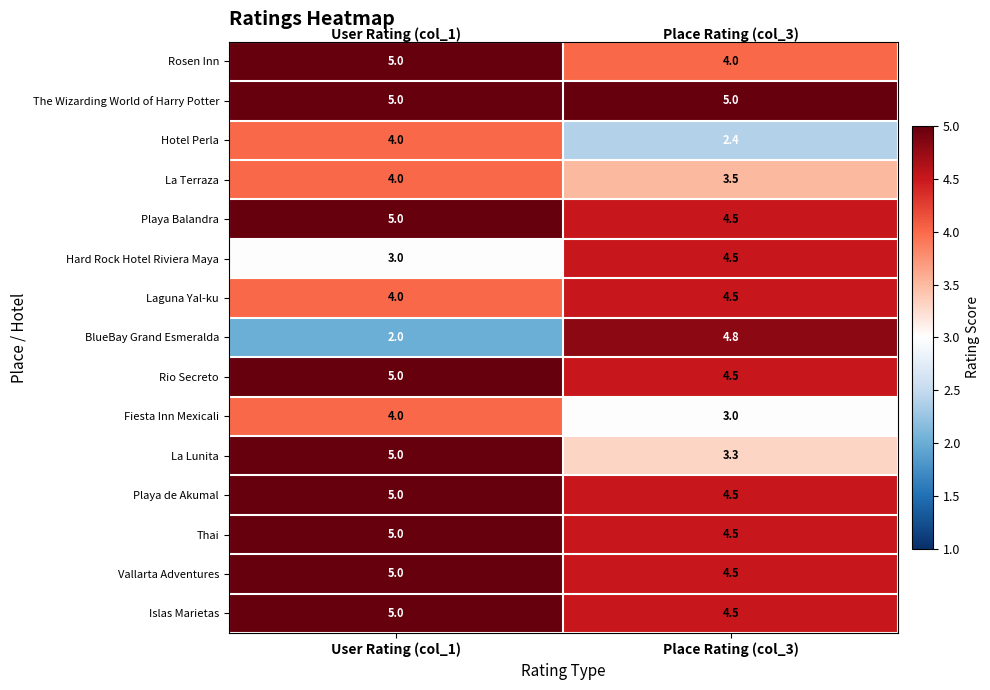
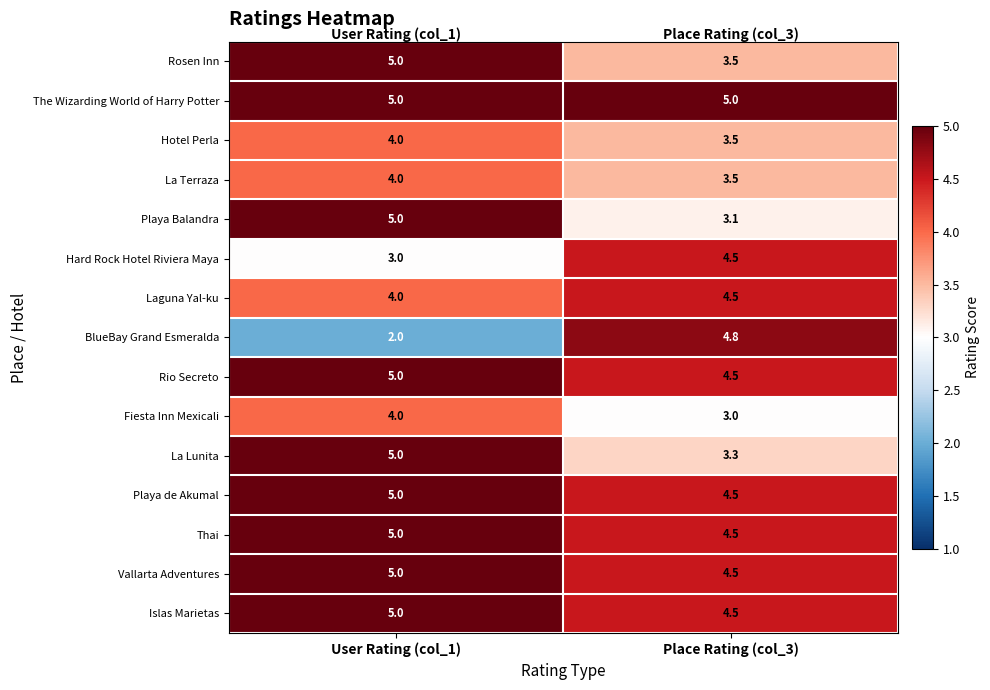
  {
    "Rosen Inn": {
      "User Rating (col_1)": 5.0,
-     "Place Rating (col_3)": 4.0
+     "Place Rating (col_3)": 3.5
    },
    "The Wizarding World of Harry Potter": {
      "User Rating (col_1)": 5.0,
      "Place Rating (col_3)": 5.0
    },
    "Hotel Perla": {
      "User Rating (col_1)": 4.0,
-     "Place Rating (col_3)": 2.4
+     "Place Rating (col_3)": 3.5
    },
    "La Terraza": {
      "User Rating (col_1)": 4.0,
      "Place Rating (col_3)": 3.5
    },
    "Playa Balandra": {
      "User Rating (col_1)": 5.0,
-     "Place Rating (col_3)": 4.5
+     "Place Rating (col_3)": 3.1
    },
    "Hard Rock Hotel Riviera Maya": {
      "User Rating (col_1)": 3.0,
      "Place Rating (col_3)": 4.5
    },
    "Laguna Yal-ku": {
      "User Rating (col_1)": 4.0,
      "Place Rating (col_3)": 4.5
    },
    "BlueBay Grand Esmeralda": {
      "User Rating (col_1)": 2.0,
      "Place Rating (col_3)": 4.8
    },
    "Rio Secreto": {
      "User Rating (col_1)": 5.0,
      "Place Rating (col_3)": 4.5
    },
    "Fiesta Inn Mexicali": {
      "User Rating (col_1)": 4.0,
      "Place Rating (col_3)": 3.0
    },
    "La Lunita": {
      "User Rating (col_1)": 5.0,
      "Place Rating (col_3)": 3.3
    },
    "Playa de Akumal": {
      "User Rating (col_1)": 5.0,
      "Place Rating (col_3)": 4.5
    },
    "Thai": {
      "User Rating (col_1)": 5.0,
      "Place Rating (col_3)": 4.5
    },
    "Vallarta Adventures": {
      "User Rating (col_1)": 5.0,
      "Place Rating (col_3)": 4.5
    },
    "Islas Marietas": {
      "User Rating (col_1)": 5.0,
      "Place Rating (col_3)": 4.5
    }
  }
